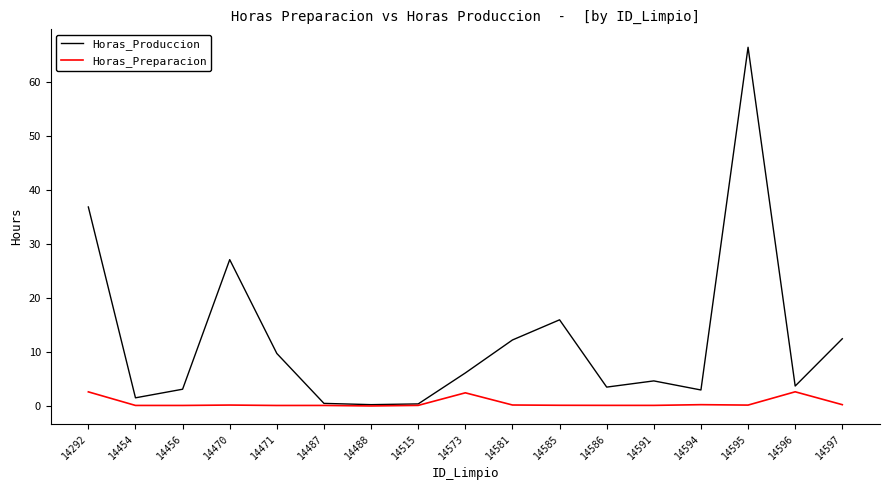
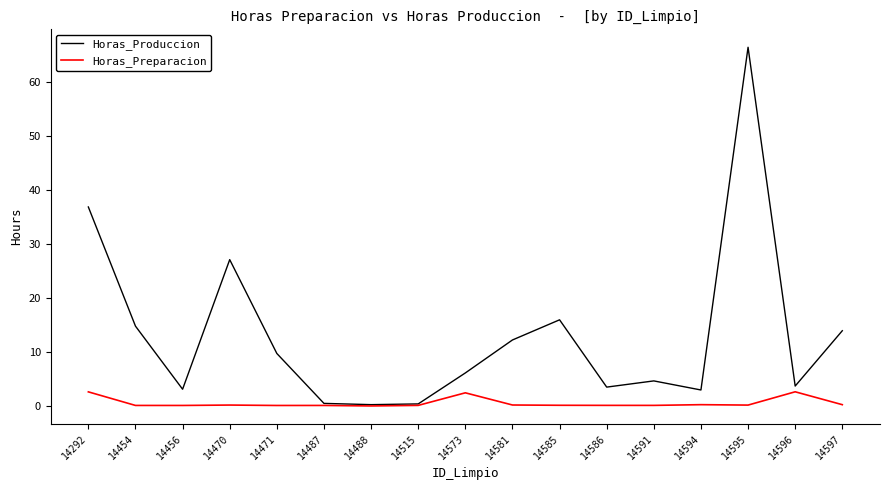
  {
    "Horas_Produccion": {
      "14292": 37,
-     "14454": 2,
+     "14454": 15,
      "14456": 3,
      "14470": 27,
      "14471": 10,
      "14573": 6,
      "14581": 12,
      "14585": 16,
      "14586": 4,
      "14591": 5,
      "14594": 3,
      "14595": 66,
      "14596": 4,
-     "14597": 12
+     "14597": 14
    },
    "Horas_Preparacion": {
      "14292": 3,
      "14454": 0,
      "14456": 0,
      "14470": 0,
      "14471": 0,
      "14573": 2,
      "14581": 0,
      "14585": 0,
      "14586": 0,
      "14591": 0,
      "14594": 0,
      "14595": 0,
      "14596": 3,
      "14597": 0
    }
  }
